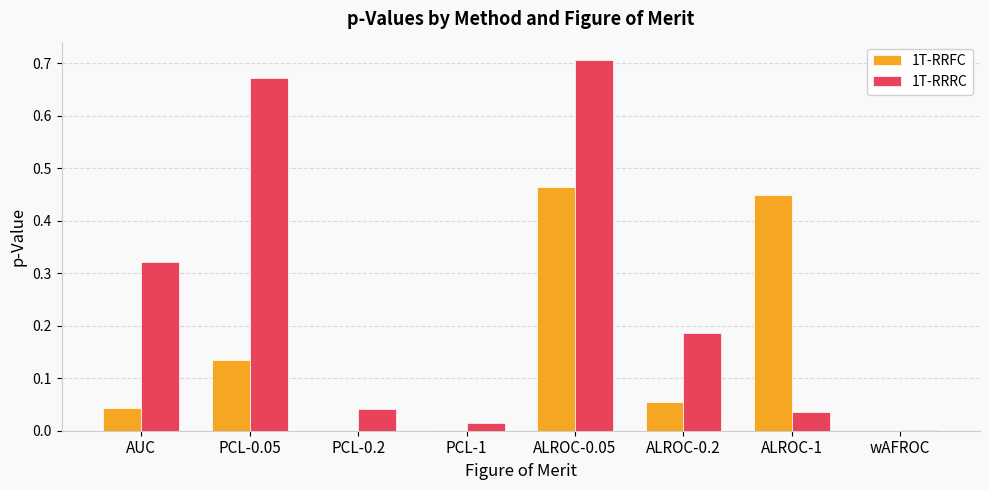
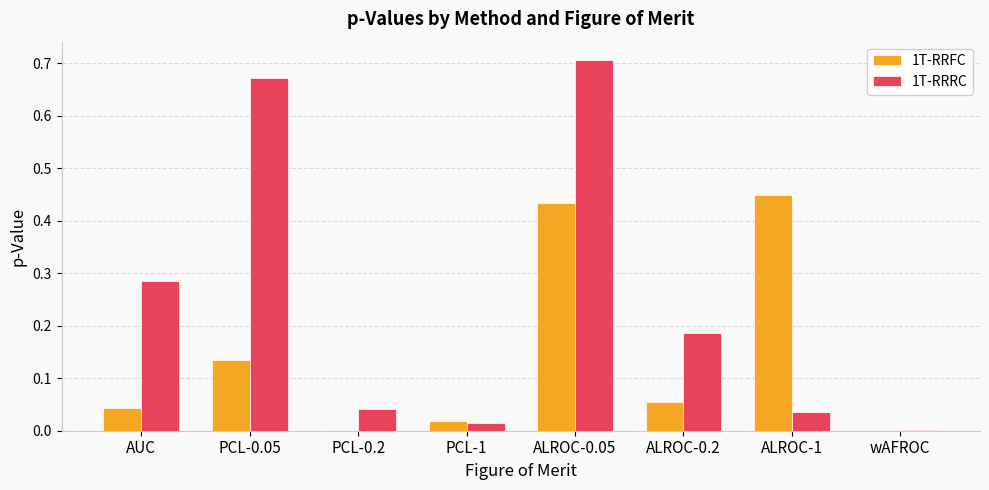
  {
    "1T-RRFC": {
      "AUC": 0.04,
      "PCL-0.05": 0.13,
-     "PCL-1": 0.00,
-     "ALROC-0.05": 0.46,
+     "PCL-1": 0.02,
+     "ALROC-0.05": 0.43,
      "ALROC-0.2": 0.06,
      "ALROC-1": 0.45
    },
    "1T-RRRC": {
-     "AUC": 0.32,
+     "AUC": 0.28,
      "PCL-0.05": 0.67,
      "PCL-0.2": 0.04,
      "PCL-1": 0.01,
      "ALROC-0.05": 0.71,
      "ALROC-0.2": 0.19,
      "ALROC-1": 0.03
    }
  }
